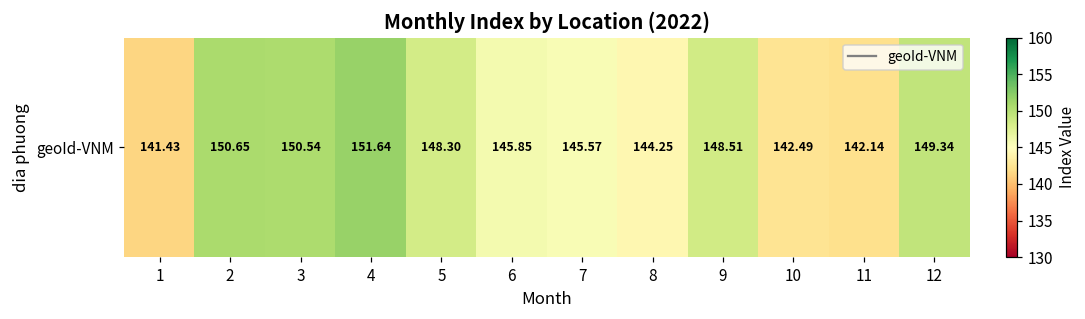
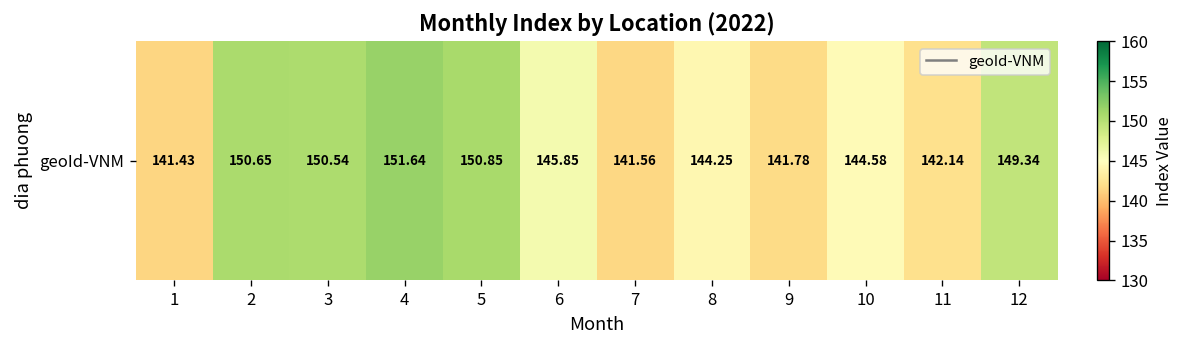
  {
    "geoId-VNM": {
      "1": 141.43,
      "2": 150.65,
      "3": 150.54,
      "4": 151.64,
-     "5": 148.30,
+     "5": 150.85,
      "6": 145.85,
-     "7": 145.57,
+     "7": 141.56,
      "8": 144.25,
-     "9": 148.51,
-     "10": 142.49,
+     "9": 141.78,
+     "10": 144.58,
      "11": 142.14,
      "12": 149.34
    }
  }
